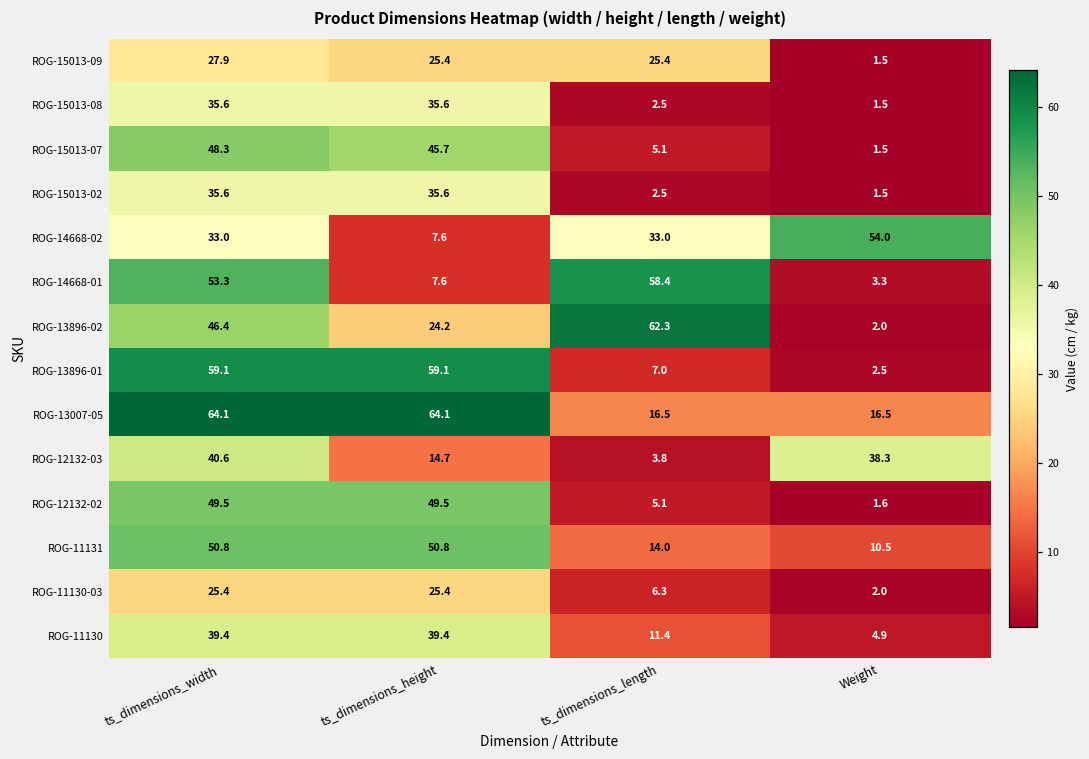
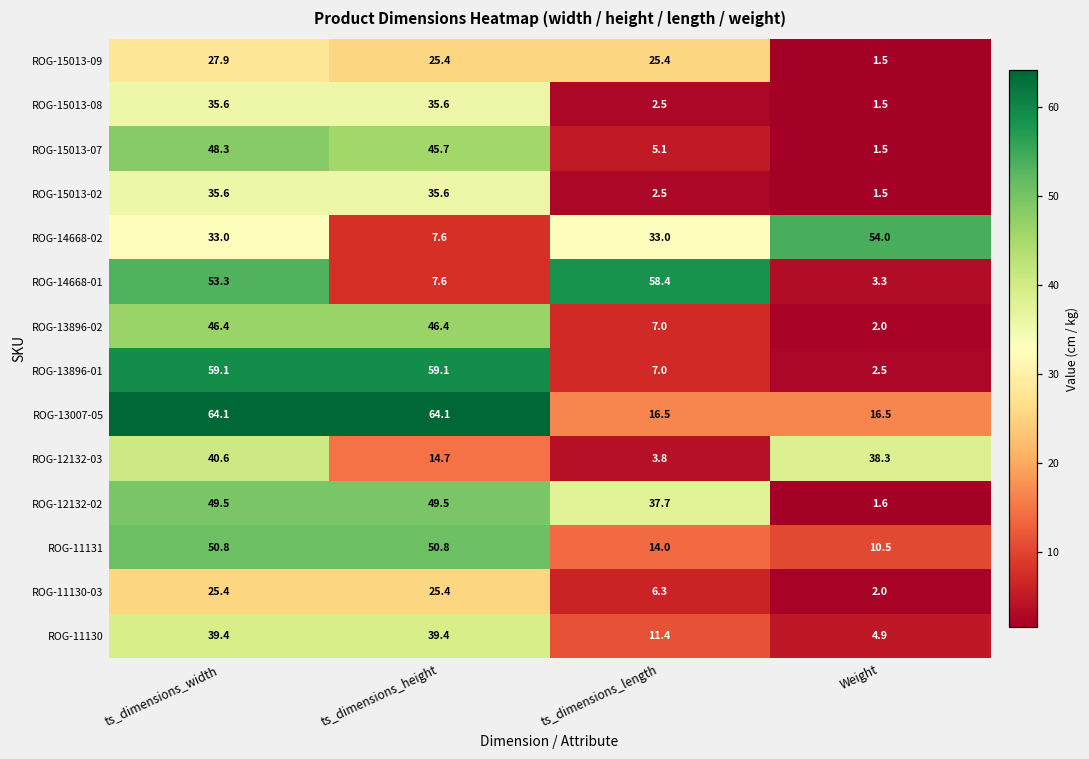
  {
    "ROG-15013-09": {
      "ts_dimensions_width": 27.9,
      "ts_dimensions_height": 25.4,
      "ts_dimensions_length": 25.4,
      "Weight": 1.5
    },
    "ROG-15013-08": {
      "ts_dimensions_width": 35.6,
      "ts_dimensions_height": 35.6,
      "ts_dimensions_length": 2.5,
      "Weight": 1.5
    },
    "ROG-15013-07": {
      "ts_dimensions_width": 48.3,
      "ts_dimensions_height": 45.7,
      "ts_dimensions_length": 5.1,
      "Weight": 1.5
    },
    "ROG-15013-02": {
      "ts_dimensions_width": 35.6,
      "ts_dimensions_height": 35.6,
      "ts_dimensions_length": 2.5,
      "Weight": 1.5
    },
    "ROG-14668-02": {
      "ts_dimensions_width": 33.0,
      "ts_dimensions_height": 7.6,
      "ts_dimensions_length": 33.0,
      "Weight": 54.0
    },
    "ROG-14668-01": {
      "ts_dimensions_width": 53.3,
      "ts_dimensions_height": 7.6,
      "ts_dimensions_length": 58.4,
      "Weight": 3.3
    },
    "ROG-13896-02": {
      "ts_dimensions_width": 46.4,
-     "ts_dimensions_height": 24.2,
-     "ts_dimensions_length": 62.3,
+     "ts_dimensions_height": 46.4,
+     "ts_dimensions_length": 7.0,
      "Weight": 2.0
    },
    "ROG-13896-01": {
      "ts_dimensions_width": 59.1,
      "ts_dimensions_height": 59.1,
      "ts_dimensions_length": 7.0,
      "Weight": 2.5
    },
    "ROG-13007-05": {
      "ts_dimensions_width": 64.1,
      "ts_dimensions_height": 64.1,
      "ts_dimensions_length": 16.5,
      "Weight": 16.5
    },
    "ROG-12132-03": {
      "ts_dimensions_width": 40.6,
      "ts_dimensions_height": 14.7,
      "ts_dimensions_length": 3.8,
      "Weight": 38.3
    },
    "ROG-12132-02": {
      "ts_dimensions_width": 49.5,
      "ts_dimensions_height": 49.5,
-     "ts_dimensions_length": 5.1,
+     "ts_dimensions_length": 37.7,
      "Weight": 1.6
    },
    "ROG-11131": {
      "ts_dimensions_width": 50.8,
      "ts_dimensions_height": 50.8,
      "ts_dimensions_length": 14.0,
      "Weight": 10.5
    },
    "ROG-11130-03": {
      "ts_dimensions_width": 25.4,
      "ts_dimensions_height": 25.4,
      "ts_dimensions_length": 6.3,
      "Weight": 2.0
    },
    "ROG-11130": {
      "ts_dimensions_width": 39.4,
      "ts_dimensions_height": 39.4,
      "ts_dimensions_length": 11.4,
      "Weight": 4.9
    }
  }
